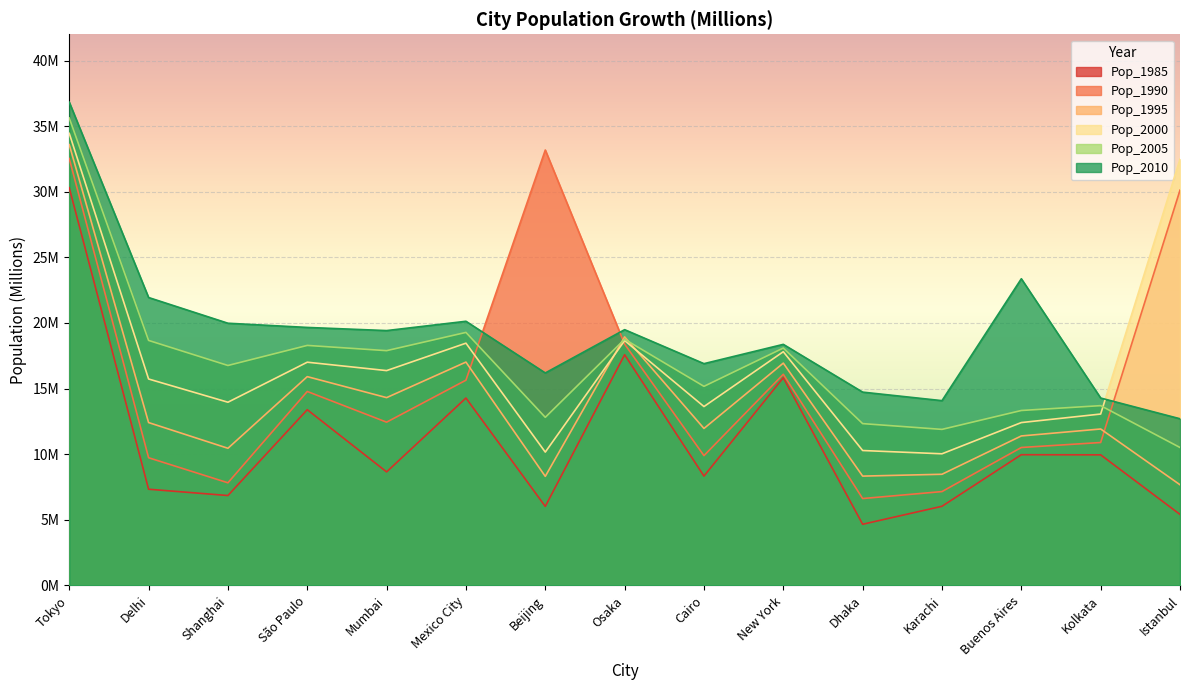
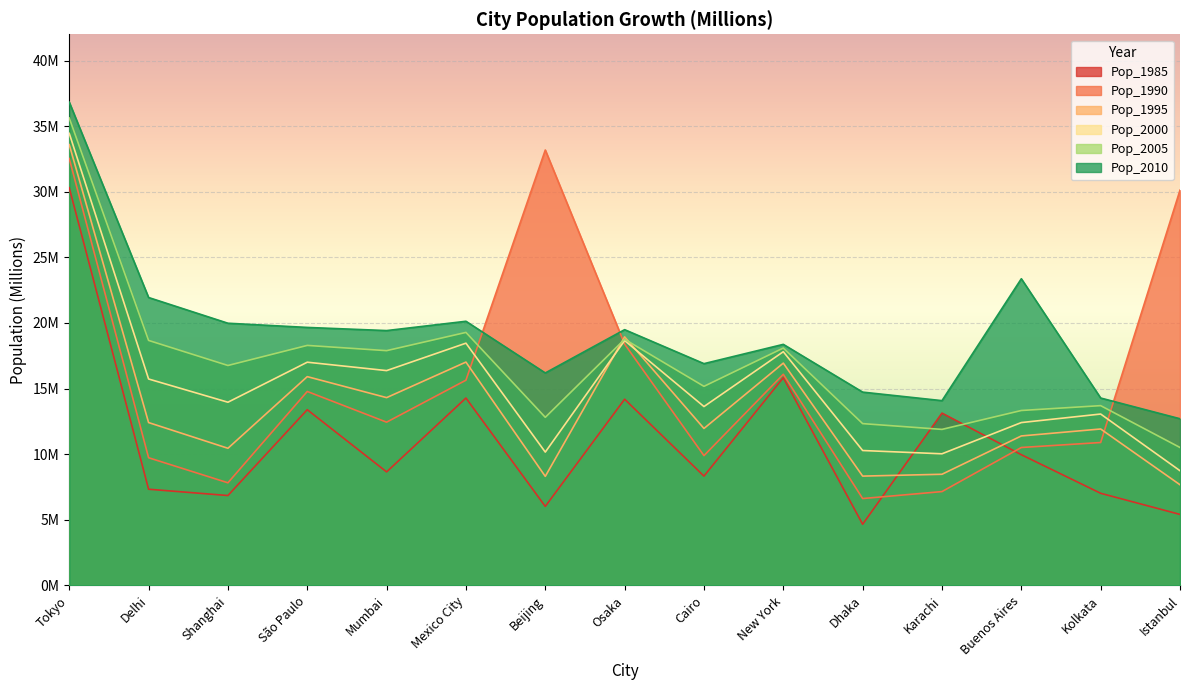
  {
    "Pop_1985": {
      "Tokyo": 30300000,
      "Delhi": 7300000,
      "Shanghai": 6900000,
      "São Paulo": 13400000,
      "Mumbai": 8700000,
      "Mexico City": 14300000,
      "Beijing": 6000000,
-     "Osaka": 17600000,
+     "Osaka": 14200000,
      "Cairo": 8300000,
      "New York": 15800000,
      "Dhaka": 4700000,
-     "Karachi": 6000000,
+     "Karachi": 13100000,
      "Buenos Aires": 10000000,
-     "Kolkata": 10000000,
+     "Kolkata": 7000000,
      "Istanbul": 5400000
    },
    "Pop_1990": {
      "Tokyo": 32500000,
      "Delhi": 9700000,
      "Shanghai": 7800000,
      "São Paulo": 14800000,
      "Mumbai": 12400000,
      "Mexico City": 15600000,
      "Beijing": 33200000,
      "Osaka": 18400000,
      "Cairo": 9900000,
      "New York": 16100000,
      "Dhaka": 6600000,
      "Karachi": 7200000,
      "Buenos Aires": 10500000,
      "Kolkata": 10900000,
      "Istanbul": 30100000
    },
    "Pop_1995": {
      "Tokyo": 33600000,
      "Delhi": 12400000,
      "Shanghai": 10500000,
      "São Paulo": 15900000,
      "Mumbai": 14300000,
      "Mexico City": 17000000,
      "Beijing": 8300000,
      "Cairo": 12000000,
      "New York": 16900000,
      "Dhaka": 8300000,
      "Karachi": 8500000,
      "Buenos Aires": 11400000,
      "Kolkata": 11900000,
      "Istanbul": 7700000
    },
    "Pop_2000": {
      "Tokyo": 34500000,
      "Delhi": 15700000,
      "Shanghai": 14000000,
      "São Paulo": 17000000,
      "Mumbai": 16400000,
      "Mexico City": 18500000,
      "Beijing": 10200000,
      "Cairo": 13600000,
      "New York": 17800000,
      "Dhaka": 10300000,
      "Karachi": 10000000,
      "Buenos Aires": 12400000,
      "Kolkata": 13100000,
-     "Istanbul": 32500000
+     "Istanbul": 8700000
    },
    "Pop_2005": {
      "Tokyo": 35600000,
      "Delhi": 18700000,
      "Shanghai": 16800000,
      "São Paulo": 18300000,
      "Mumbai": 17900000,
      "Mexico City": 19300000,
      "Beijing": 12800000,
      "Cairo": 15200000,
      "New York": 18100000,
      "Dhaka": 12300000,
      "Karachi": 11900000,
      "Buenos Aires": 13300000,
      "Kolkata": 13700000,
      "Istanbul": 10500000
    },
    "Pop_2010": {
      "Tokyo": 36800000,
      "Delhi": 21900000,
      "Shanghai": 20000000,
      "São Paulo": 19700000,
      "Mumbai": 19400000,
      "Mexico City": 20100000,
      "Beijing": 16200000,
      "Osaka": 19500000,
      "Cairo": 16900000,
      "New York": 18400000,
      "Dhaka": 14700000,
      "Karachi": 14100000,
      "Buenos Aires": 23400000,
      "Kolkata": 14300000,
      "Istanbul": 12700000
    }
  }
